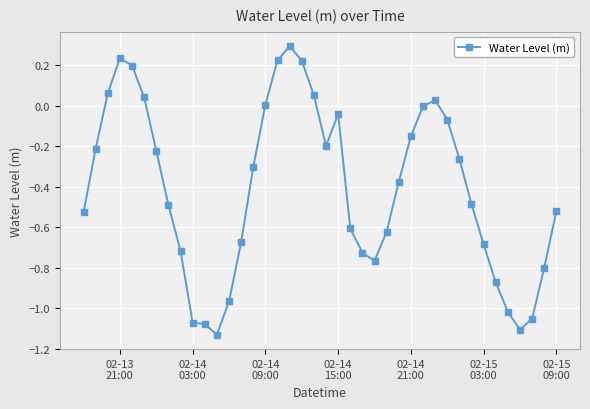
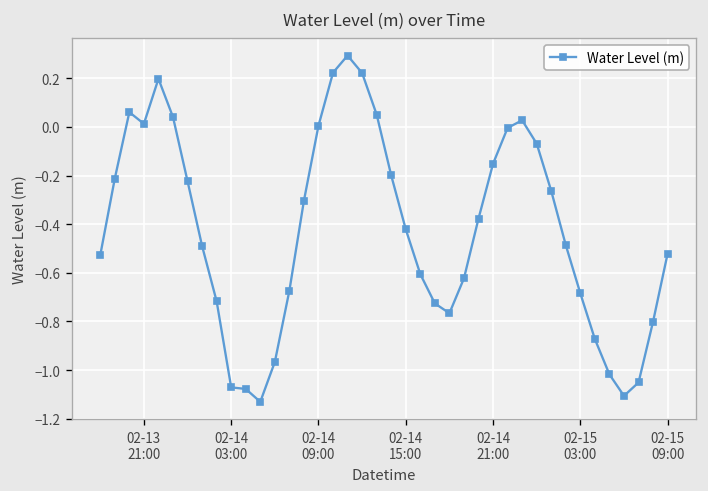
  {
-   "02-13 21:00": 0.23,
+   "02-13 21:00": 0.01,
    "02-14 03:00": -1.07,
    "02-14 09:00": 0.01,
-   "02-14 15:00": -0.04,
+   "02-14 15:00": -0.42,
    "02-14 21:00": -0.15,
    "02-15 03:00": -0.68,
    "02-15 09:00": -0.52
  }
